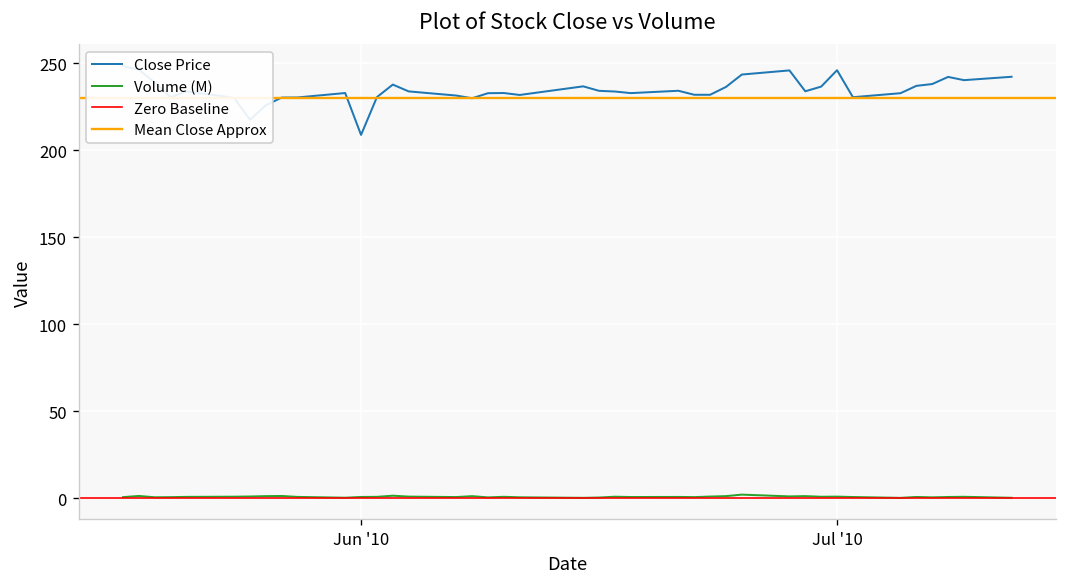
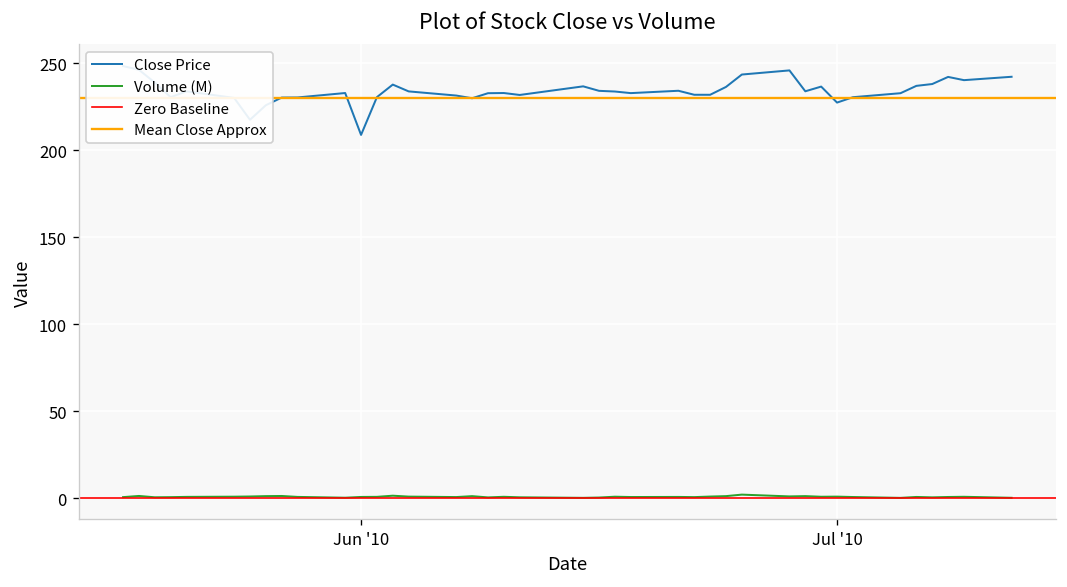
  {
    "Close Price": {
      "Jun '10": 209,
-     "Jul '10": 246
+     "Jul '10": 228
    },
    "Volume (M)": {
      "Jun '10": 1,
      "Jul '10": 1
    }
  }
